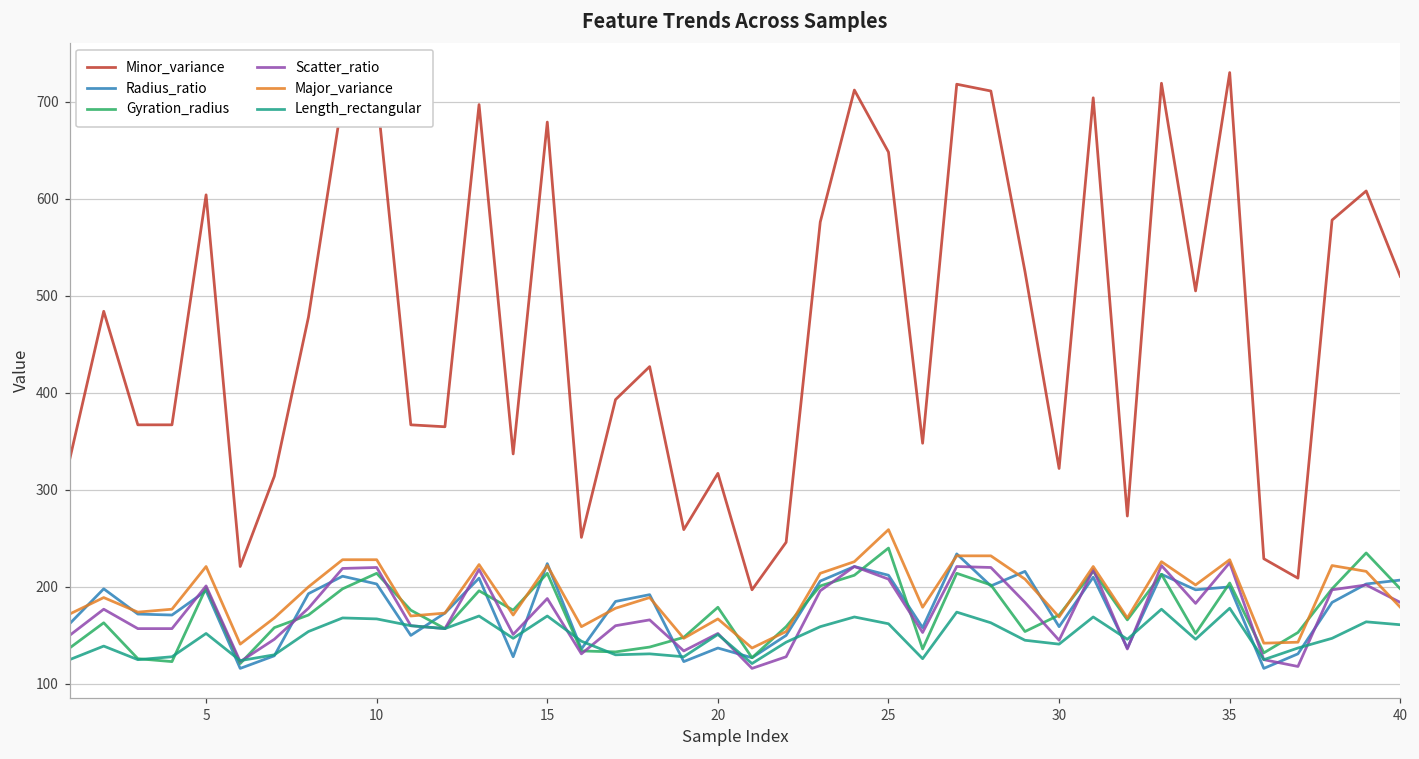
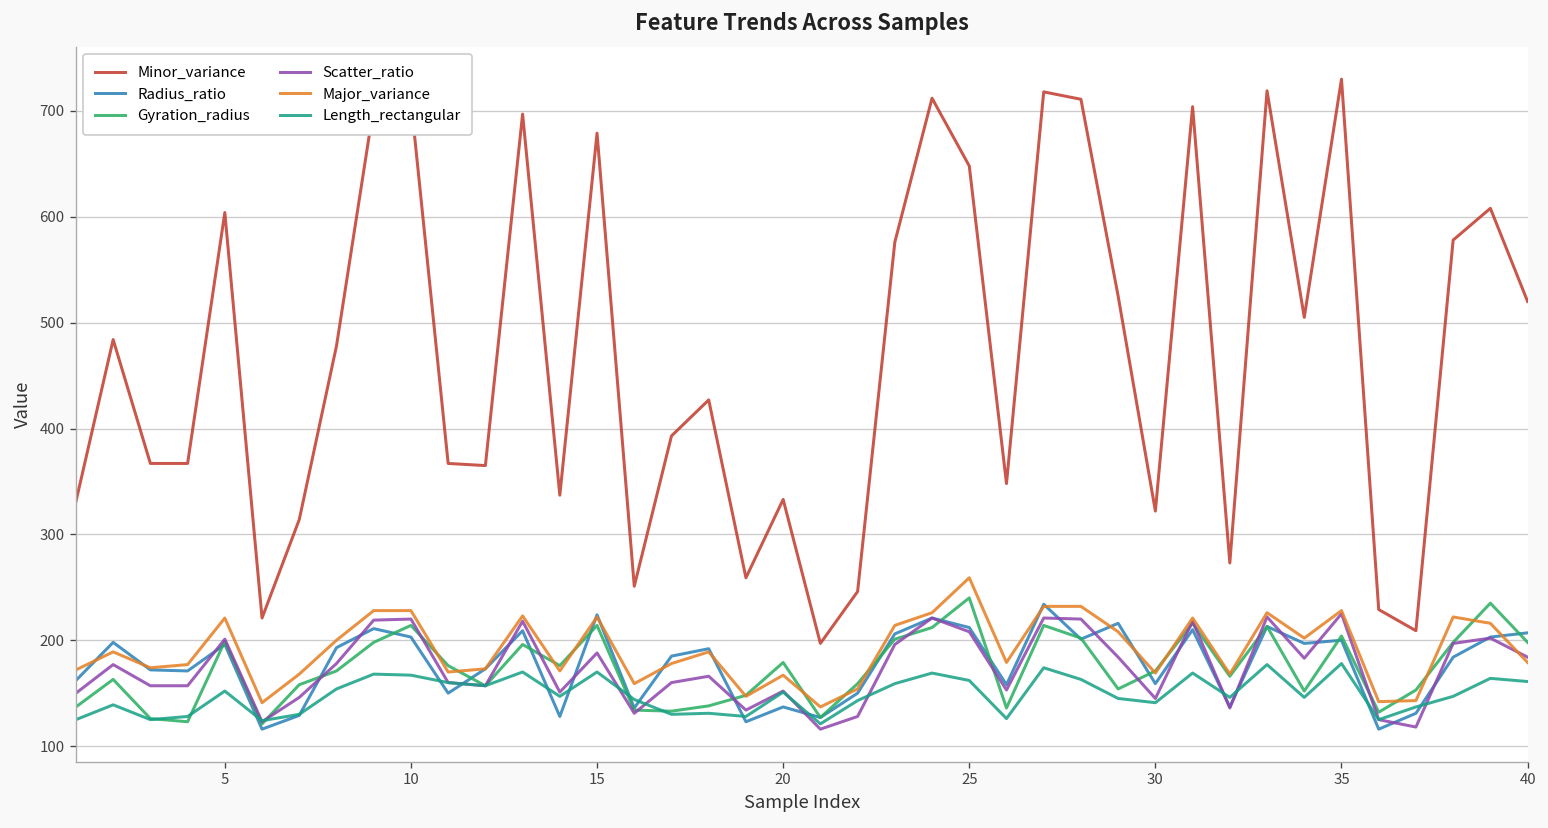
  {
    "Minor_variance": {
      "5": 600,
      "15": 680,
-     "20": 320,
+     "20": 330,
      "25": 650,
      "30": 320,
      "35": 730,
      "40": 520
    },
    "Radius_ratio": {
      "5": 200,
      "10": 200,
      "20": 140,
      "25": 210,
      "30": 160,
      "35": 200,
      "40": 210
    },
    "Scatter_ratio": {
      "10": 220,
      "15": 190,
      "25": 210,
      "30": 150,
      "35": 230,
      "40": 180
    },
    "Major_variance": {
      "5": 220,
      "10": 230,
      "20": 170,
      "25": 260,
      "35": 230,
      "40": 180
    }
  }
